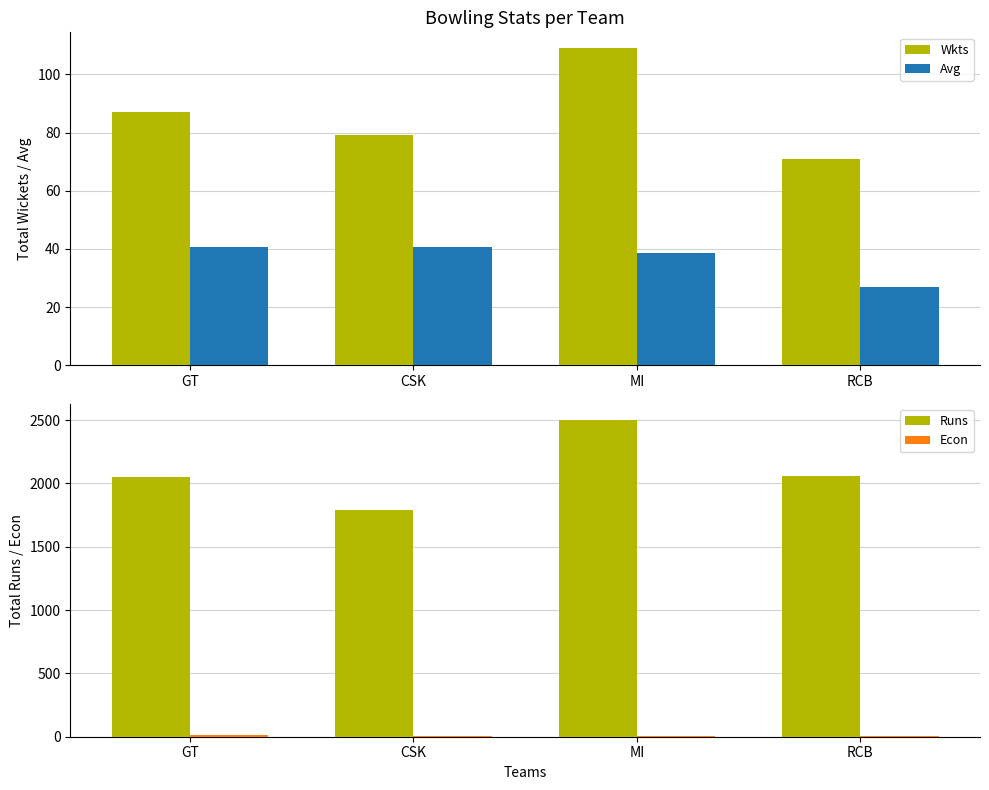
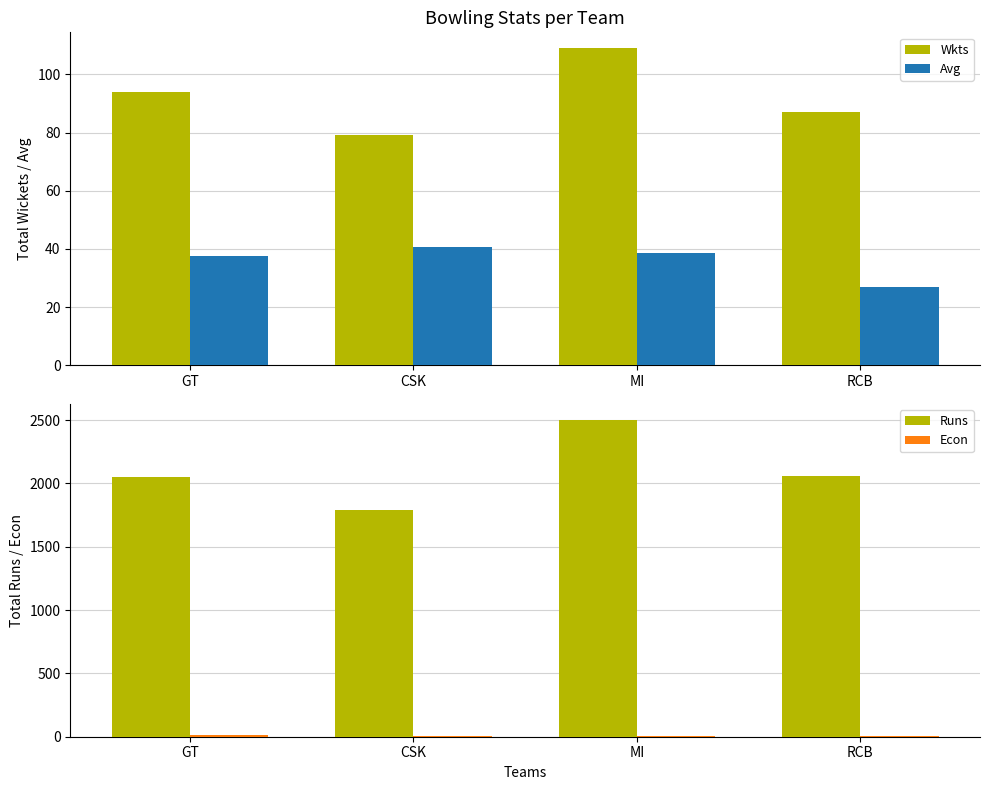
  {
    "Bowling Stats per Team": {
      "Wkts": {
-       "GT": 87,
+       "GT": 94,
        "CSK": 79,
        "MI": 109,
-       "RCB": 71
+       "RCB": 87
      },
      "Avg": {
-       "GT": 41,
+       "GT": 38,
        "CSK": 41,
        "MI": 39,
        "RCB": 27
      }
    }
  }
